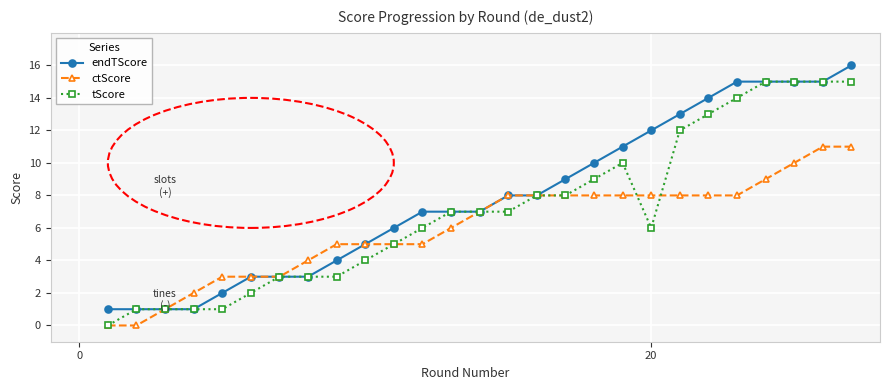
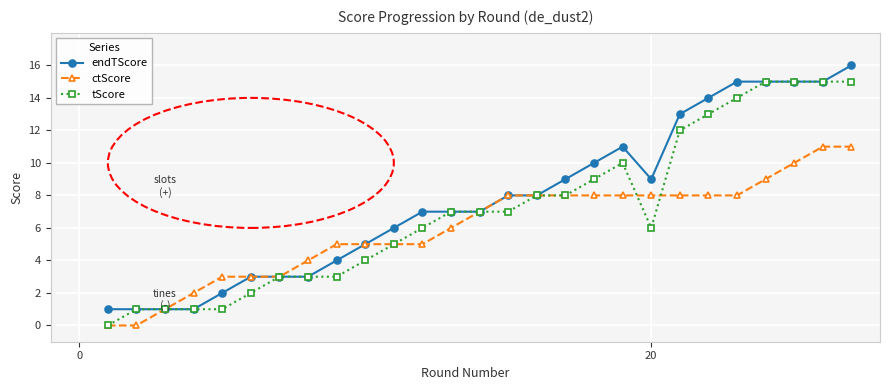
  {
    "endTScore": {
-     "20": 12
+     "20": 9
    },
    "ctScore": {
      "20": 8
    },
    "tScore": {
      "20": 6
    }
  }
